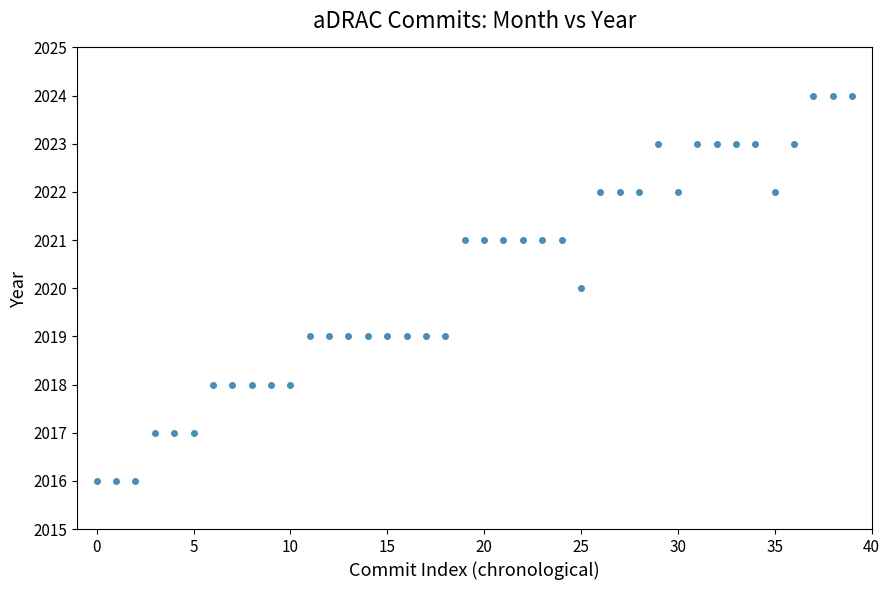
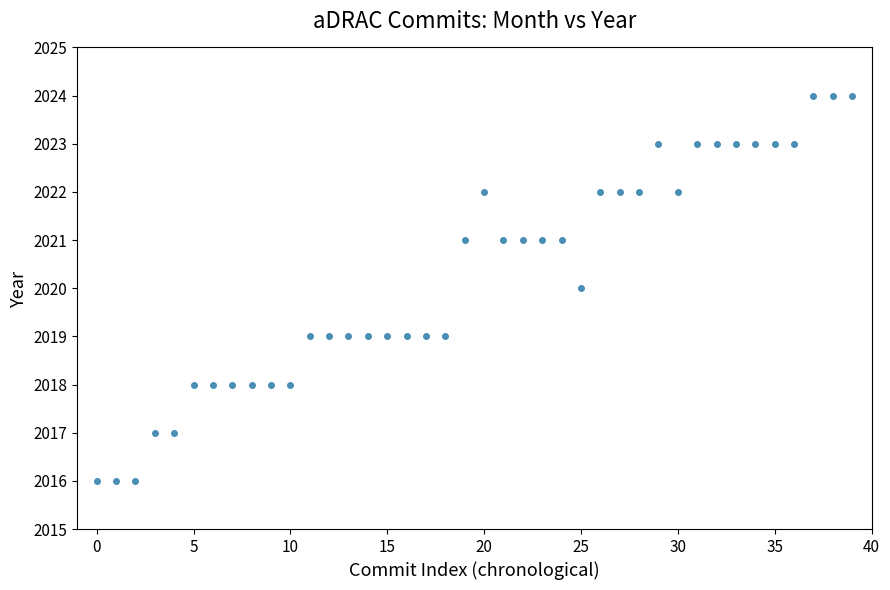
  {
    "0": 2016,
-   "5": 2017,
+   "5": 2018,
    "10": 2018,
    "15": 2019,
-   "20": 2021,
+   "20": 2022,
    "25": 2020,
    "30": 2022,
-   "35": 2022
+   "35": 2023
  }
